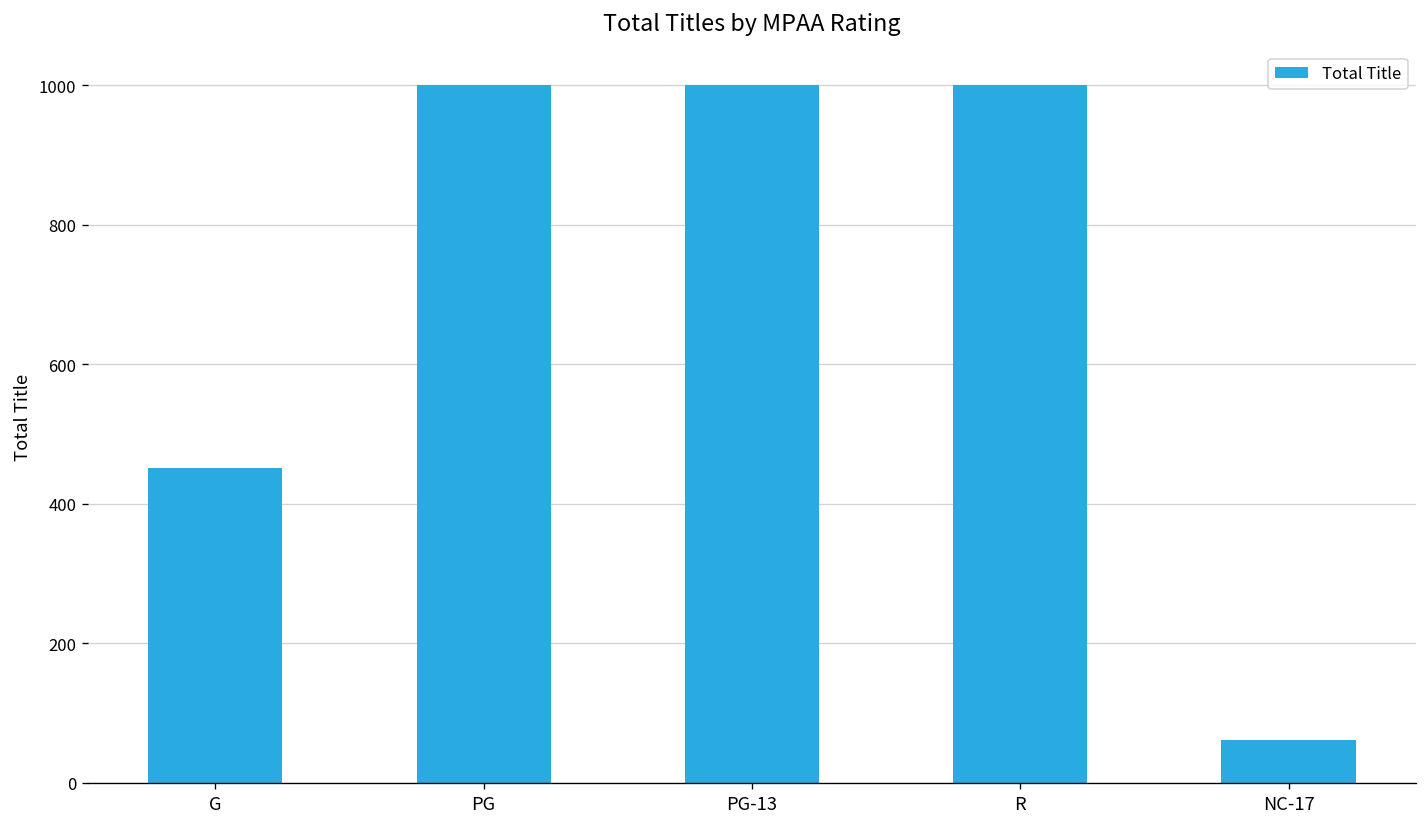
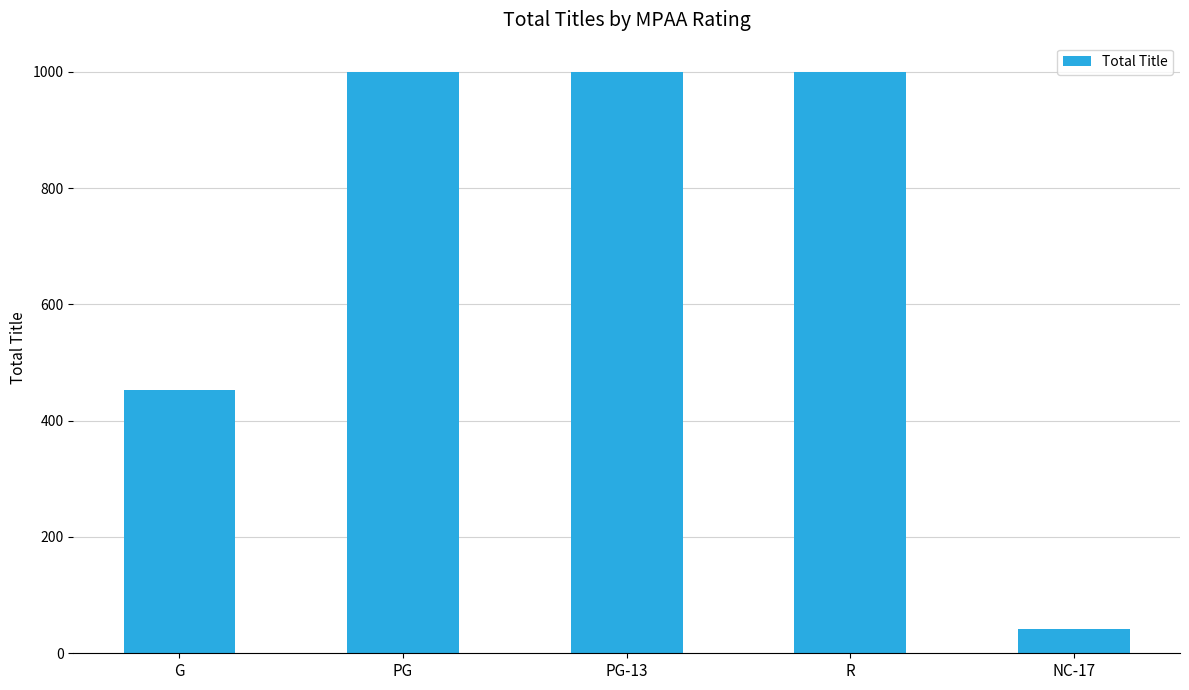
  {
    "G": 450,
    "PG": 1000,
    "PG-13": 1000,
    "R": 1000,
-   "NC-17": 60
+   "NC-17": 40
  }
